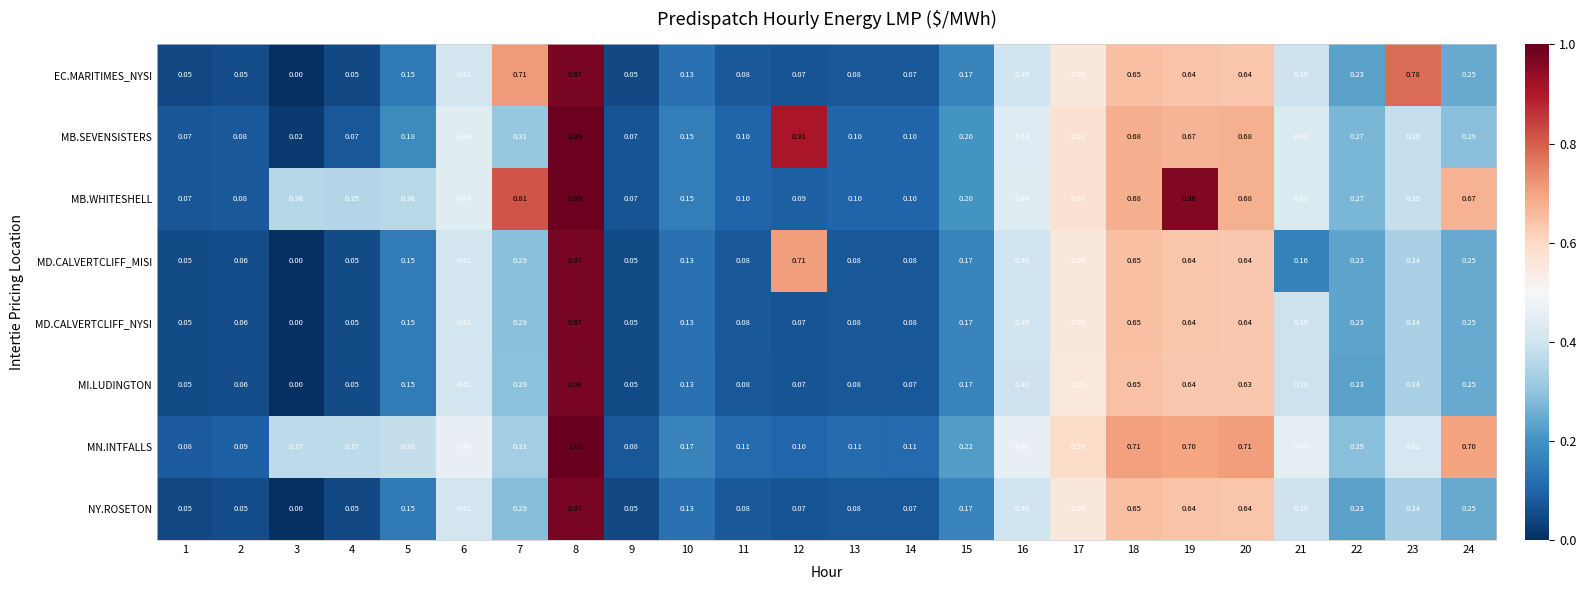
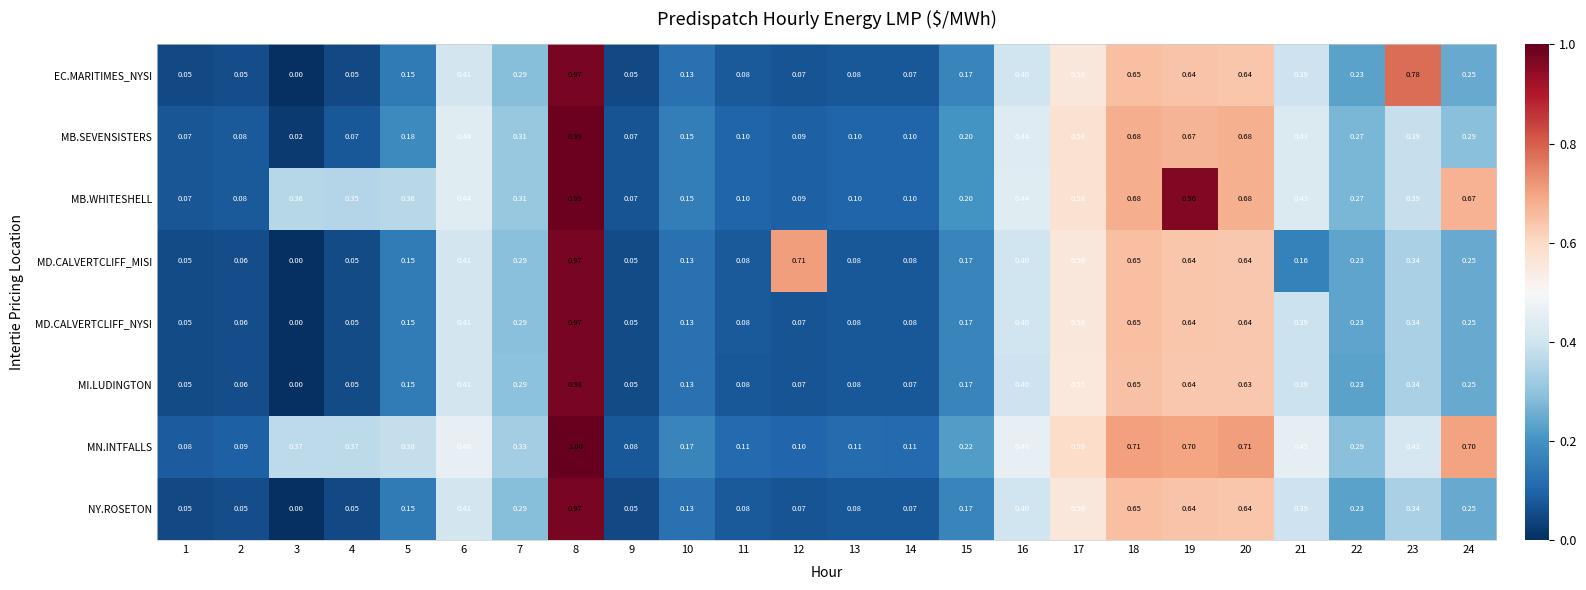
  {
    "EC.MARITIMES_NYSI": {
      "1": 0.05,
      "2": 0.05,
      "3": 0.00,
      "4": 0.05,
      "5": 0.15,
-     "7": 0.71,
+     "7": 0.29,
      "8": 0.97,
      "9": 0.05,
      "10": 0.13,
      "11": 0.08,
      "12": 0.07,
      "13": 0.08,
      "14": 0.07,
      "15": 0.17,
      "18": 0.65,
      "19": 0.64,
      "20": 0.64,
      "21": 0.39,
      "22": 0.23,
      "23": 0.78,
      "24": 0.25
    },
    "MB.SEVENSISTERS": {
      "1": 0.07,
      "2": 0.08,
      "3": 0.02,
      "4": 0.07,
      "5": 0.18,
      "7": 0.31,
      "8": 0.99,
      "9": 0.07,
      "10": 0.15,
      "11": 0.10,
-     "12": 0.91,
+     "12": 0.09,
      "13": 0.10,
      "14": 0.10,
      "15": 0.20,
      "18": 0.68,
      "19": 0.67,
      "20": 0.68,
      "22": 0.27,
      "23": 0.39,
      "24": 0.29
    },
    "MB.WHITESHELL": {
      "1": 0.07,
      "2": 0.08,
      "3": 0.36,
      "4": 0.35,
      "5": 0.36,
-     "7": 0.81,
+     "7": 0.31,
      "8": 0.99,
      "9": 0.07,
      "10": 0.15,
      "11": 0.10,
      "12": 0.09,
      "13": 0.10,
      "14": 0.10,
      "15": 0.20,
      "18": 0.68,
      "19": 0.96,
      "20": 0.68,
      "22": 0.27,
      "23": 0.39,
      "24": 0.67
    },
    "MD.CALVERTCLIFF_MISI": {
      "1": 0.05,
      "2": 0.06,
      "3": 0.00,
      "4": 0.05,
      "5": 0.15,
      "7": 0.29,
      "8": 0.97,
      "9": 0.05,
      "10": 0.13,
      "11": 0.08,
      "12": 0.71,
      "13": 0.08,
      "14": 0.08,
      "15": 0.17,
      "18": 0.65,
      "19": 0.64,
      "20": 0.64,
      "21": 0.16,
      "22": 0.23,
      "23": 0.34,
      "24": 0.25
    },
    "MD.CALVERTCLIFF_NYSI": {
      "1": 0.05,
      "2": 0.06,
      "3": 0.00,
      "4": 0.05,
      "5": 0.15,
      "7": 0.29,
      "8": 0.97,
      "9": 0.05,
      "10": 0.13,
      "11": 0.08,
      "12": 0.07,
      "13": 0.08,
      "14": 0.08,
      "15": 0.17,
      "18": 0.65,
      "19": 0.64,
      "20": 0.64,
      "21": 0.39,
      "22": 0.23,
      "23": 0.34,
      "24": 0.25
    },
    "MI.LUDINGTON": {
      "1": 0.05,
      "2": 0.06,
      "3": 0.00,
      "4": 0.05,
      "5": 0.15,
      "7": 0.29,
      "8": 0.98,
      "9": 0.05,
      "10": 0.13,
      "11": 0.08,
      "12": 0.07,
      "13": 0.08,
      "14": 0.07,
      "15": 0.17,
      "16": 0.40,
      "18": 0.65,
      "19": 0.64,
      "20": 0.63,
      "21": 0.39,
      "22": 0.23,
      "23": 0.34,
      "24": 0.25
    },
    "MN.INTFALLS": {
      "1": 0.08,
      "2": 0.09,
      "3": 0.37,
      "4": 0.37,
      "5": 0.38,
      "7": 0.33,
      "8": 1.00,
      "9": 0.08,
      "10": 0.17,
      "11": 0.11,
      "12": 0.10,
      "13": 0.11,
      "14": 0.11,
      "15": 0.22,
      "17": 0.59,
      "18": 0.71,
      "19": 0.70,
      "20": 0.71,
      "22": 0.29,
      "24": 0.70
    },
    "NY.ROSETON": {
      "1": 0.05,
      "2": 0.05,
      "3": 0.00,
      "4": 0.05,
      "5": 0.15,
      "7": 0.29,
      "8": 0.97,
      "9": 0.05,
      "10": 0.13,
      "11": 0.08,
      "12": 0.07,
      "13": 0.08,
      "14": 0.07,
      "15": 0.17,
      "18": 0.65,
      "19": 0.64,
      "20": 0.64,
      "21": 0.39,
      "22": 0.23,
      "23": 0.34,
      "24": 0.25
    }
  }
